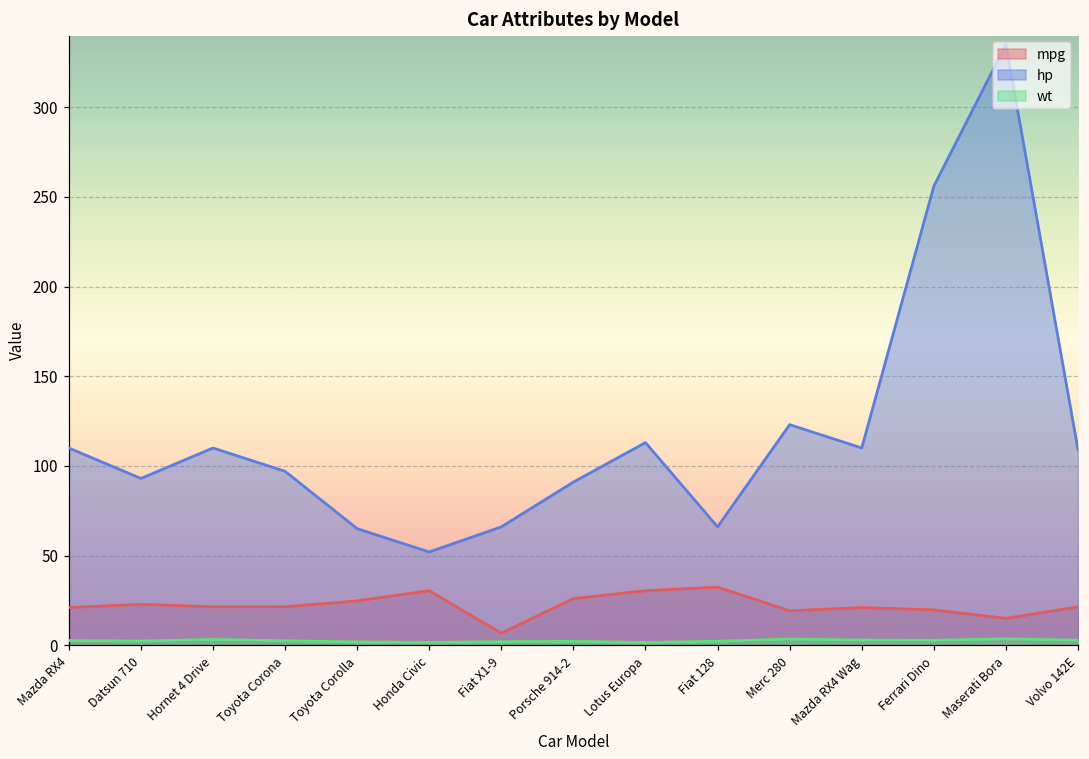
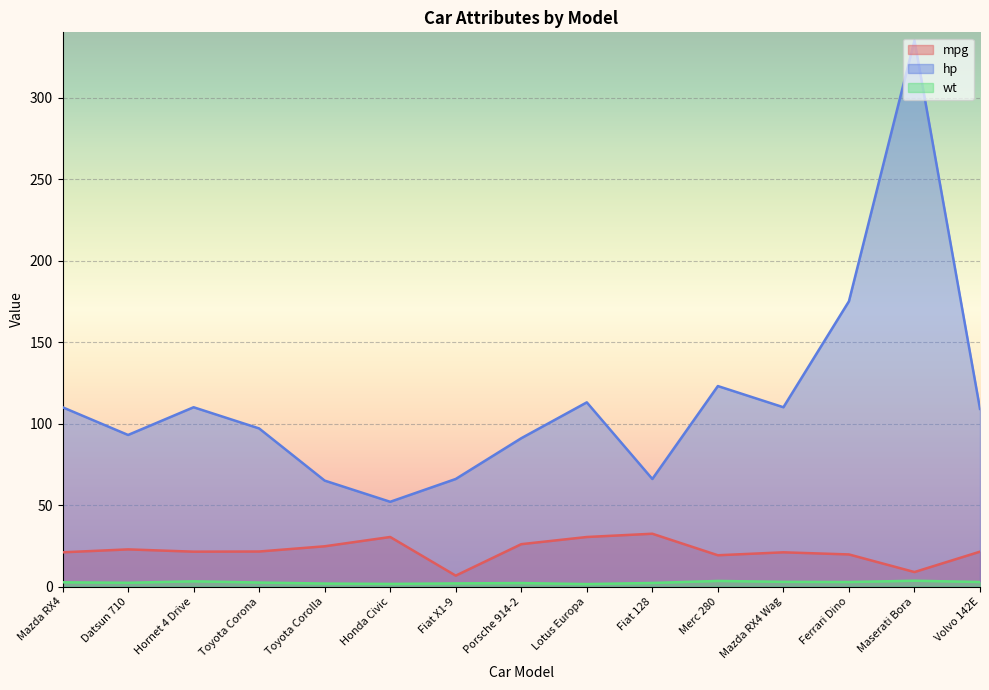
  {
    "mpg": {
      "Mazda RX4": 21,
      "Datsun 710": 23,
      "Hornet 4 Drive": 21,
      "Toyota Corona": 22,
      "Toyota Corolla": 25,
      "Honda Civic": 30,
      "Fiat X1-9": 7,
      "Porsche 914-2": 26,
      "Lotus Europa": 30,
      "Fiat 128": 32,
      "Merc 280": 19,
      "Mazda RX4 Wag": 21,
      "Ferrari Dino": 20,
-     "Maserati Bora": 15,
+     "Maserati Bora": 9,
      "Volvo 142E": 21
    },
    "hp": {
      "Mazda RX4": 110,
      "Datsun 710": 93,
      "Hornet 4 Drive": 110,
      "Toyota Corona": 97,
      "Toyota Corolla": 65,
      "Honda Civic": 52,
      "Fiat X1-9": 66,
      "Porsche 914-2": 91,
      "Lotus Europa": 113,
      "Fiat 128": 66,
      "Merc 280": 123,
      "Mazda RX4 Wag": 110,
-     "Ferrari Dino": 256,
+     "Ferrari Dino": 175,
      "Volvo 142E": 109
    },
    "wt": {
      "Mazda RX4": 3,
      "Datsun 710": 2,
      "Hornet 4 Drive": 3,
      "Toyota Corona": 2,
      "Toyota Corolla": 2,
      "Honda Civic": 2,
      "Fiat X1-9": 2,
      "Porsche 914-2": 2,
      "Lotus Europa": 2,
      "Fiat 128": 2,
      "Merc 280": 3,
      "Mazda RX4 Wag": 3,
      "Ferrari Dino": 3,
      "Maserati Bora": 4,
      "Volvo 142E": 3
    }
  }
